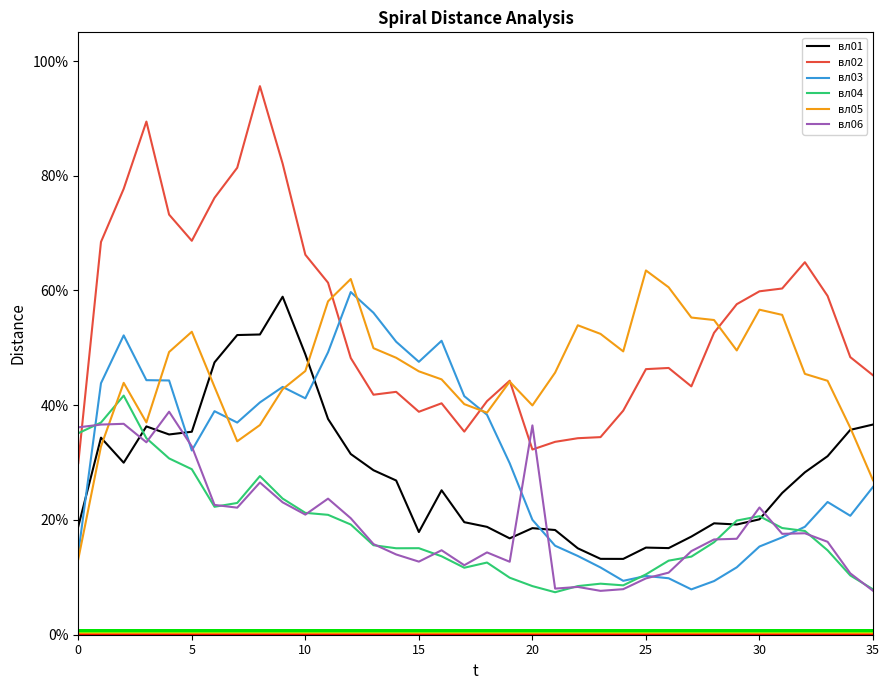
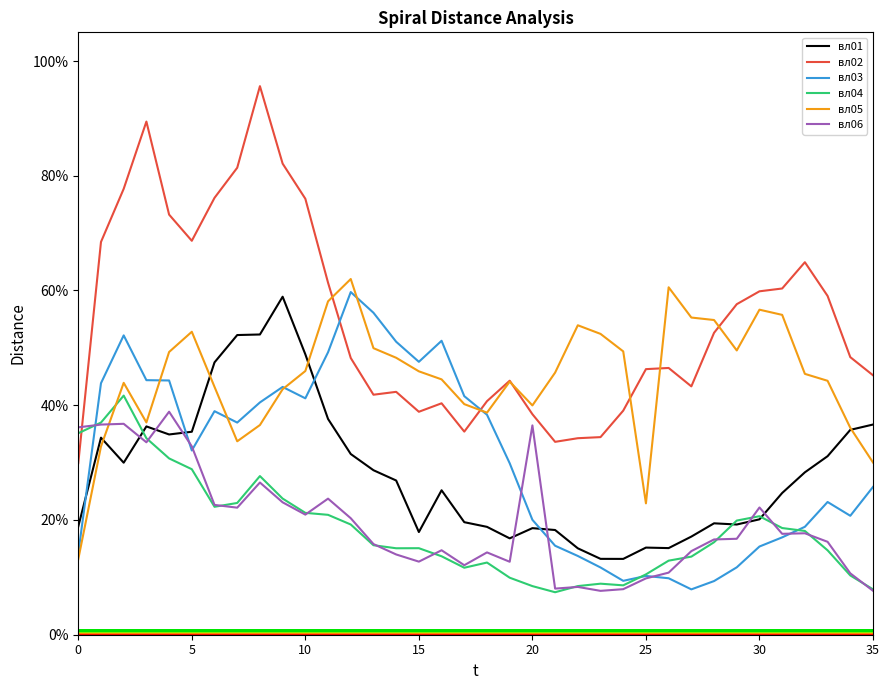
  {
    "вл01": {
      "0": "19%",
      "5": "35%",
      "10": "49%",
      "15": "18%",
      "20": "19%",
      "25": "15%",
      "30": "20%",
      "35": "37%"
    },
    "вл02": {
      "0": "30%",
      "5": "69%",
-     "10": "66%",
+     "10": "76%",
      "15": "39%",
-     "20": "32%",
+     "20": "38%",
      "25": "46%",
      "30": "60%",
      "35": "45%"
    },
    "вл03": {
      "0": "14%",
      "5": "32%",
      "10": "41%",
      "15": "48%",
      "20": "20%",
      "30": "15%",
      "35": "26%"
    },
    "вл04": {
      "0": "35%",
      "5": "29%",
      "15": "15%",
      "20": "8%",
      "30": "21%"
    },
    "вл05": {
      "0": "13%",
      "5": "53%",
      "10": "46%",
      "15": "46%",
      "20": "40%",
-     "25": "63%",
+     "25": "23%",
      "30": "57%",
-     "35": "27%"
+     "35": "30%"
    },
    "вл06": {
      "0": "36%",
      "5": "33%",
      "15": "13%",
      "20": "36%",
      "30": "22%"
    }
  }
